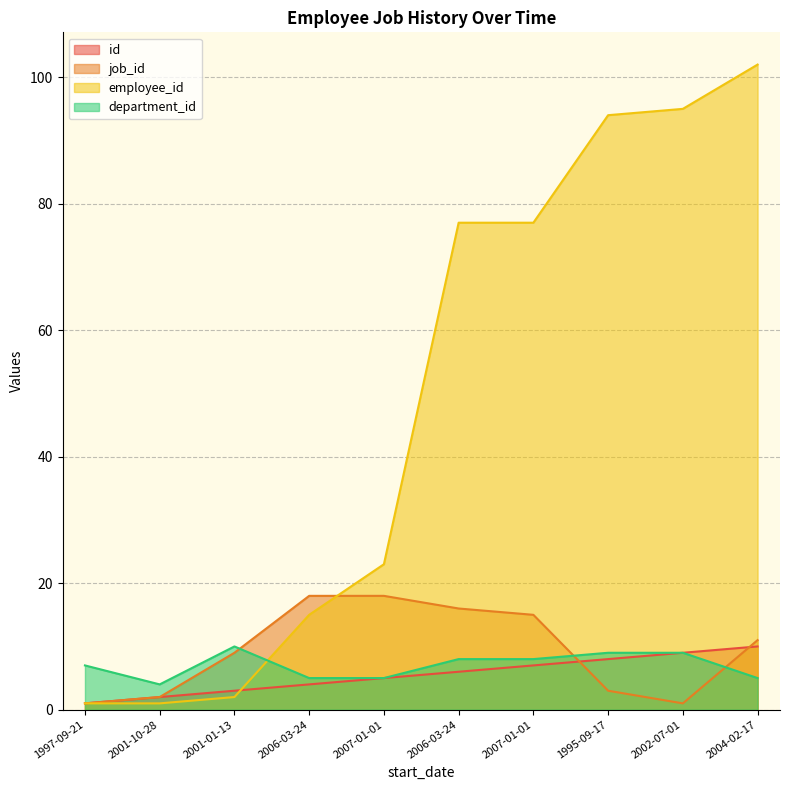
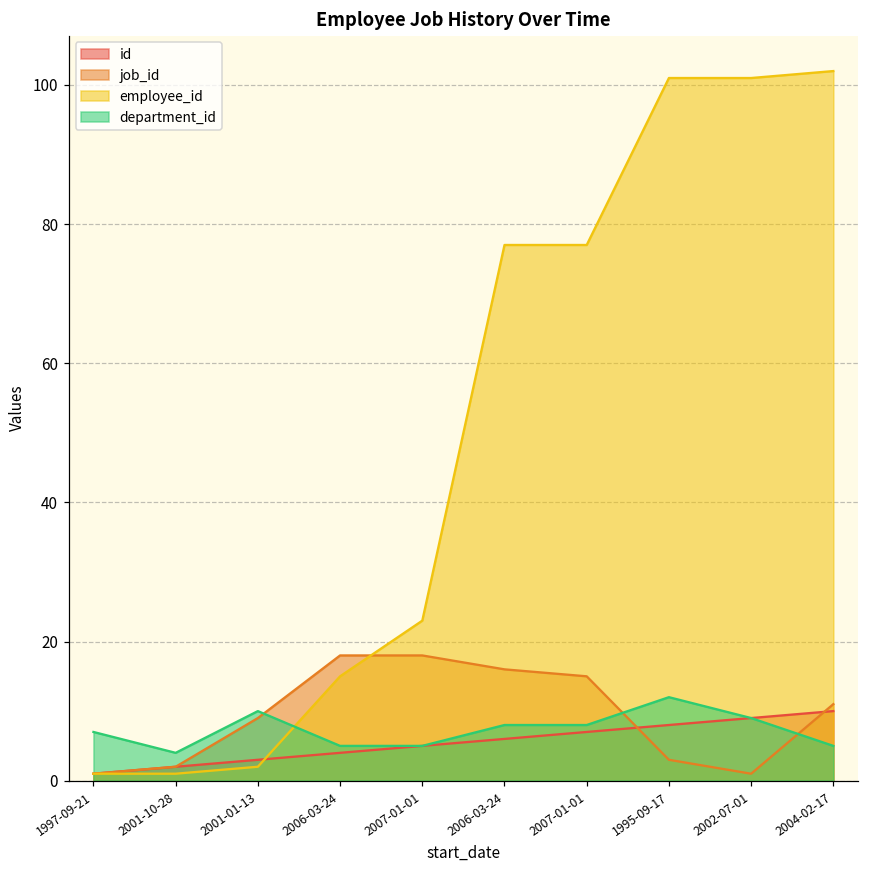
  {
    "employee_id": {
      "2001-10-28": 1,
      "2001-01-13": 2,
-     "1995-09-17": 94,
-     "2002-07-01": 95,
+     "1995-09-17": 101,
+     "2002-07-01": 101,
      "2004-02-17": 102
    },
    "department_id": {
      "1997-09-21": 7,
      "2001-10-28": 4,
      "2001-01-13": 10,
-     "1995-09-17": 9,
+     "1995-09-17": 12,
      "2004-02-17": 5
    }
  }
